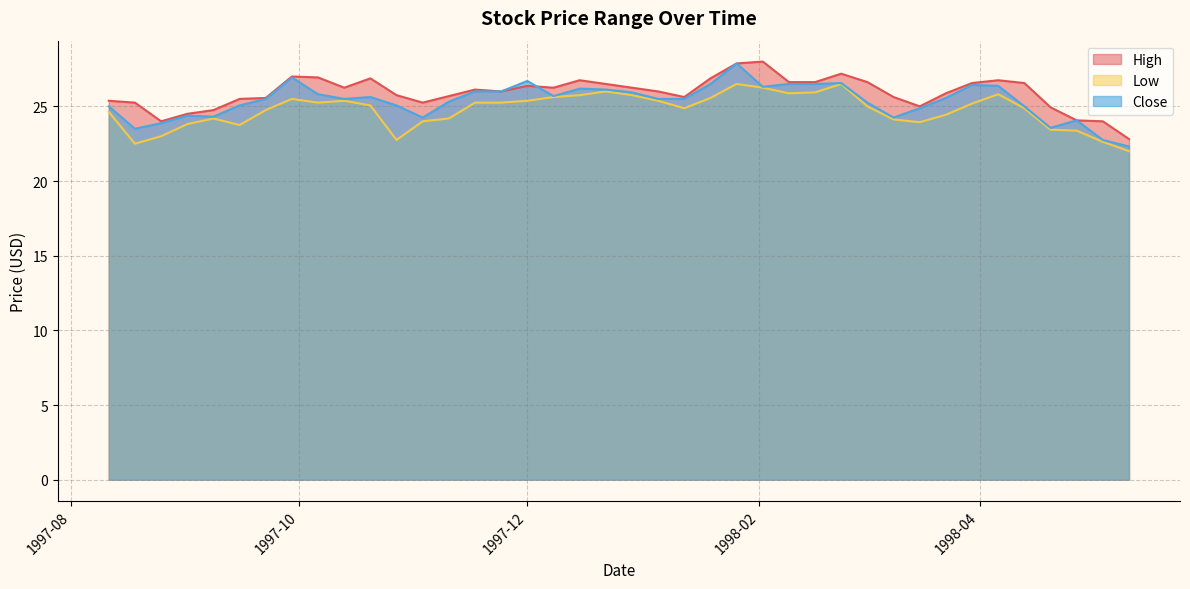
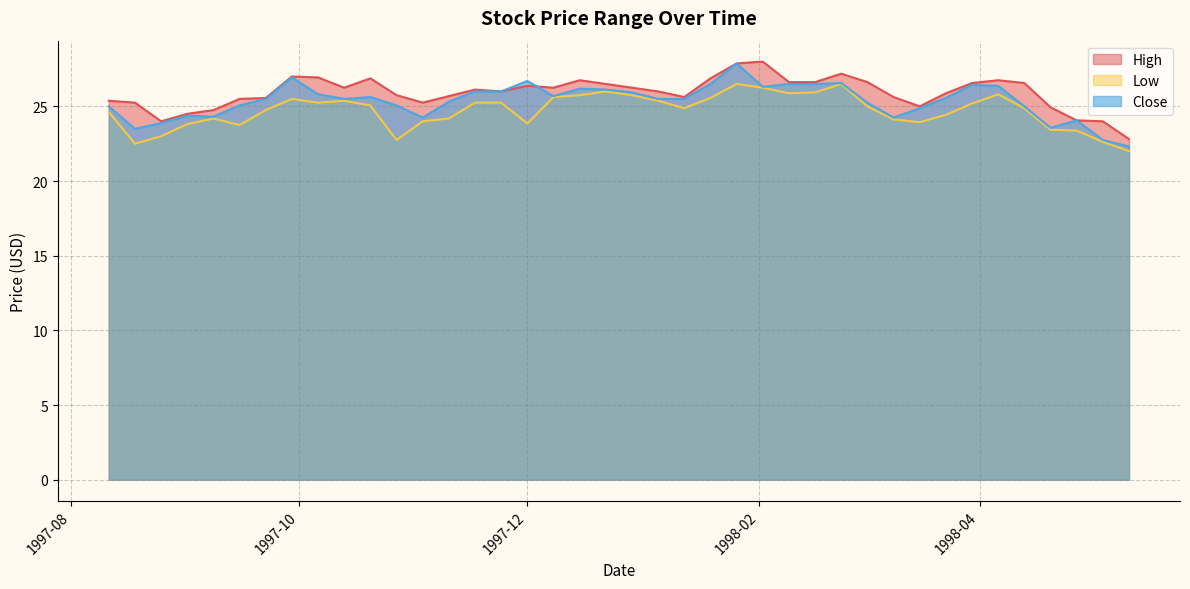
  {
    "High": {
      "1997-12": 26.4
    },
    "Low": {
-     "1997-12": 25.4
+     "1997-12": 23.9
    },
    "Close": {
      "1997-12": 26.7
    }
  }
